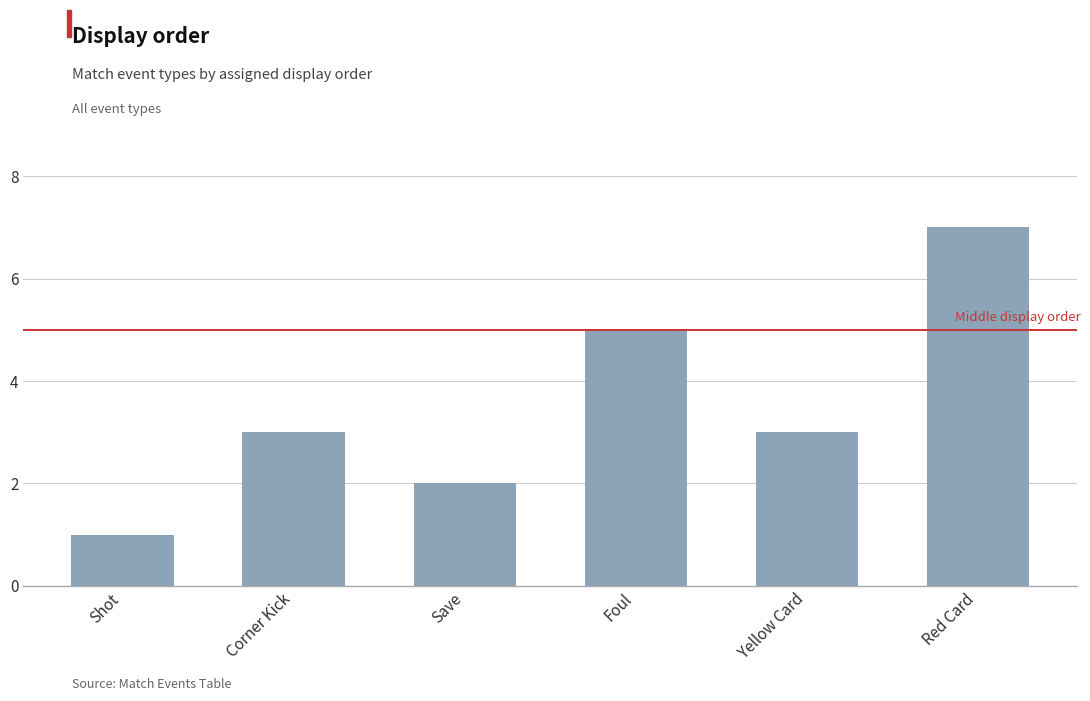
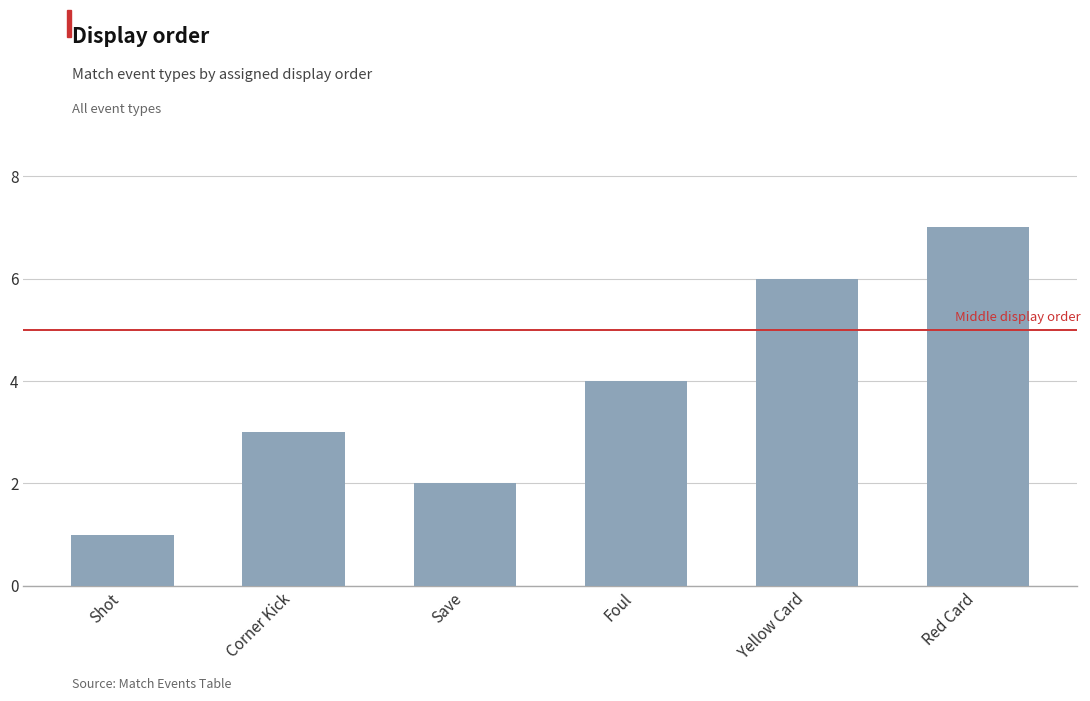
  {
    "Shot": 1,
    "Corner Kick": 3,
    "Save": 2,
-   "Foul": 5,
-   "Yellow Card": 3,
+   "Foul": 4,
+   "Yellow Card": 6,
    "Red Card": 7
  }
